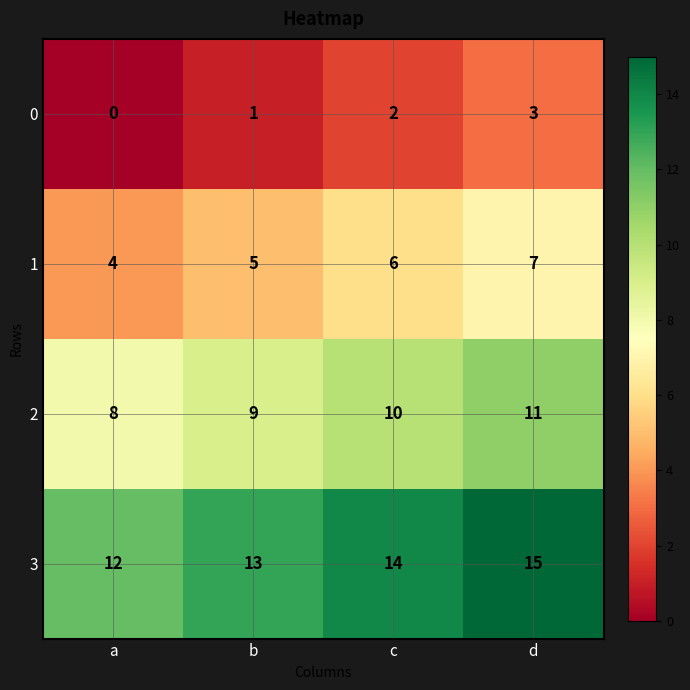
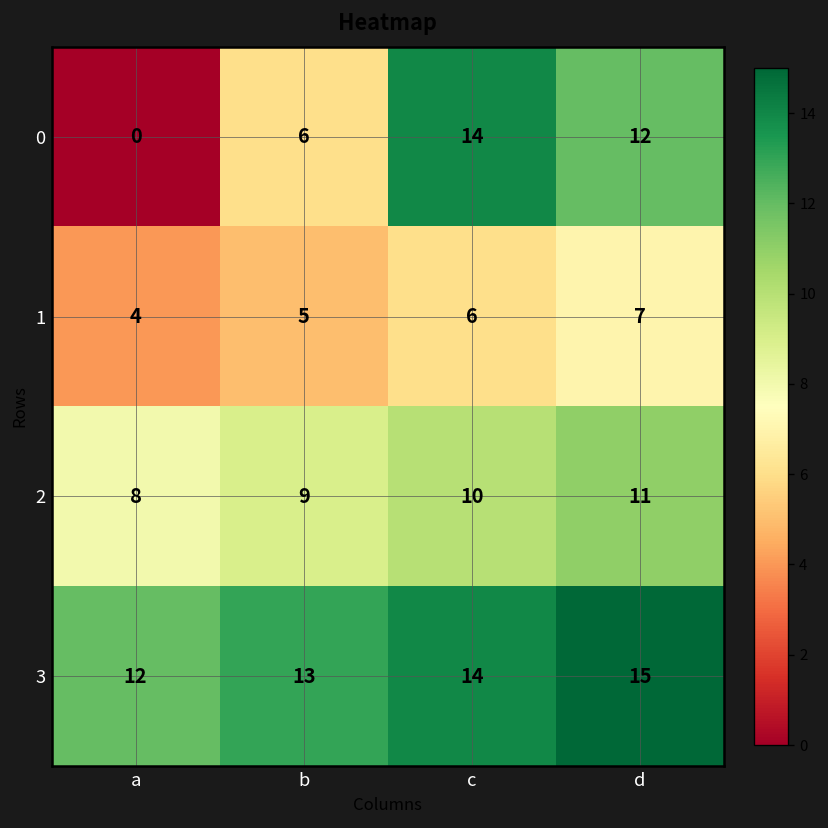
  {
    "0": {
      "a": 0,
-     "b": 1,
-     "c": 2,
-     "d": 3
+     "b": 6,
+     "c": 14,
+     "d": 12
    },
    "1": {
      "a": 4,
      "b": 5,
      "c": 6,
      "d": 7
    },
    "2": {
      "a": 8,
      "b": 9,
      "c": 10,
      "d": 11
    },
    "3": {
      "a": 12,
      "b": 13,
      "c": 14,
      "d": 15
    }
  }
